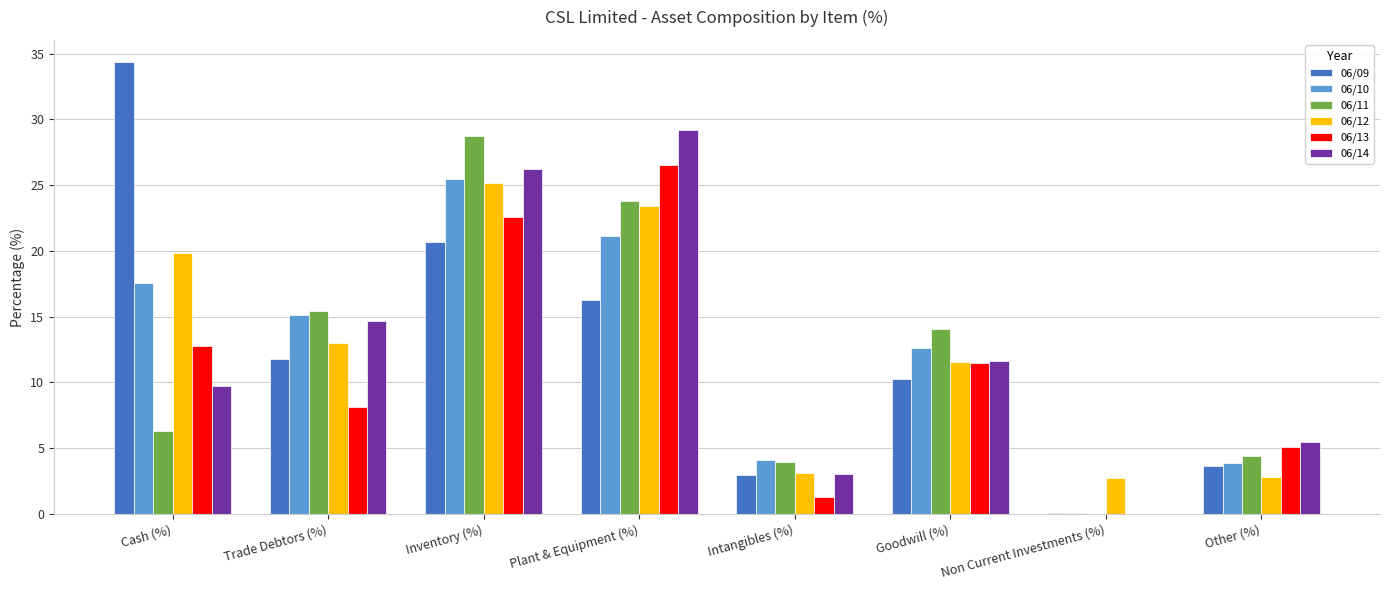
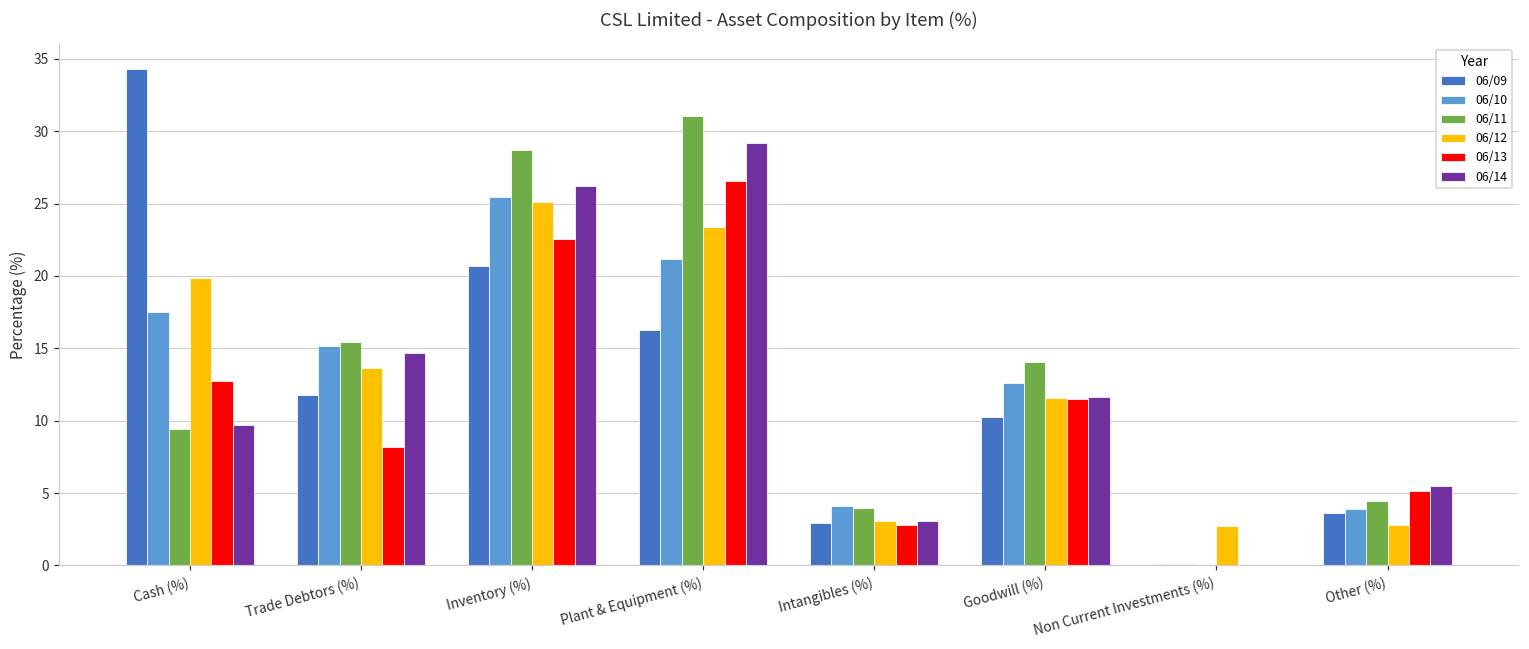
  {
    "06/11": {
-     "Cash (%)": 6.3,
+     "Cash (%)": 9.5,
      "Trade Debtors (%)": 15.5,
      "Inventory (%)": 28.7,
-     "Plant & Equipment (%)": 23.8,
+     "Plant & Equipment (%)": 31.1,
      "Intangibles (%)": 4.0,
      "Goodwill (%)": 14.1,
      "Other (%)": 4.4
    },
    "06/12": {
      "Cash (%)": 19.9,
-     "Trade Debtors (%)": 13.0,
+     "Trade Debtors (%)": 13.6,
      "Inventory (%)": 25.1,
      "Plant & Equipment (%)": 23.4,
      "Intangibles (%)": 3.1,
      "Goodwill (%)": 11.6,
      "Non Current Investments (%)": 2.8,
      "Other (%)": 2.8
    },
    "06/13": {
      "Cash (%)": 12.8,
      "Trade Debtors (%)": 8.2,
      "Inventory (%)": 22.6,
      "Plant & Equipment (%)": 26.6,
-     "Intangibles (%)": 1.3,
+     "Intangibles (%)": 2.8,
      "Goodwill (%)": 11.5,
      "Other (%)": 5.1
    },
    "06/14": {
      "Cash (%)": 9.7,
      "Trade Debtors (%)": 14.7,
      "Inventory (%)": 26.2,
      "Plant & Equipment (%)": 29.2,
      "Intangibles (%)": 3.1,
      "Goodwill (%)": 11.7,
      "Other (%)": 5.5
    }
  }
